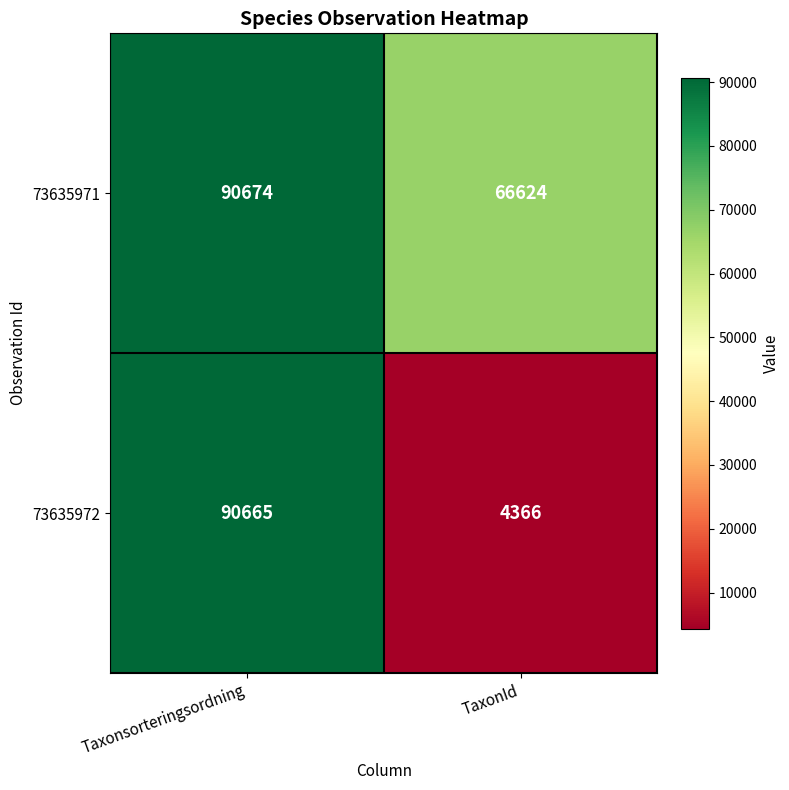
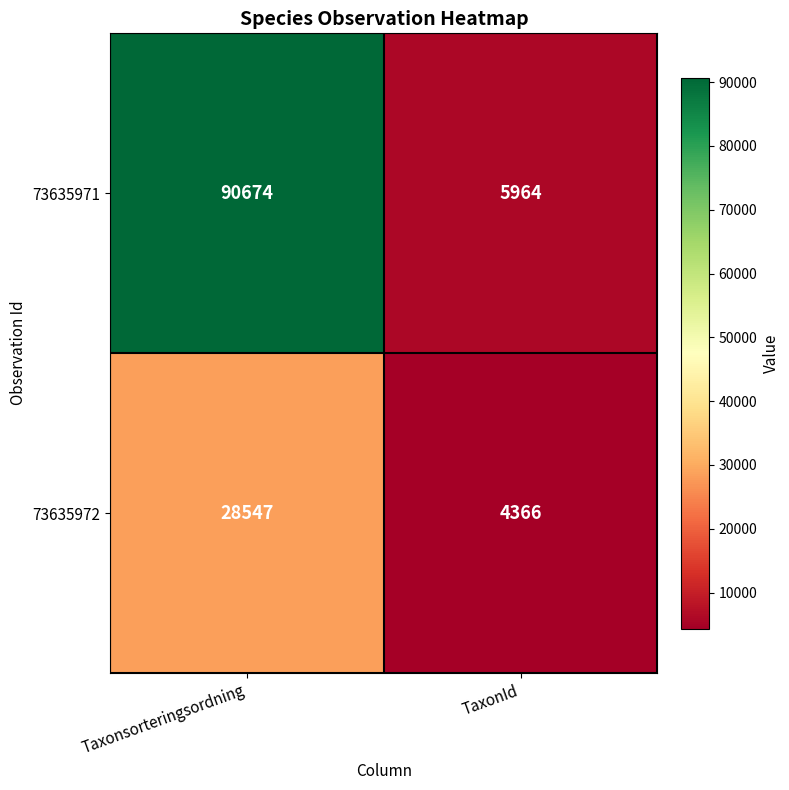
  {
    "73635971": {
      "Taxonsorteringsordning": 90674,
-     "TaxonId": 66624
+     "TaxonId": 5964
    },
    "73635972": {
-     "Taxonsorteringsordning": 90665,
+     "Taxonsorteringsordning": 28547,
      "TaxonId": 4366
    }
  }
